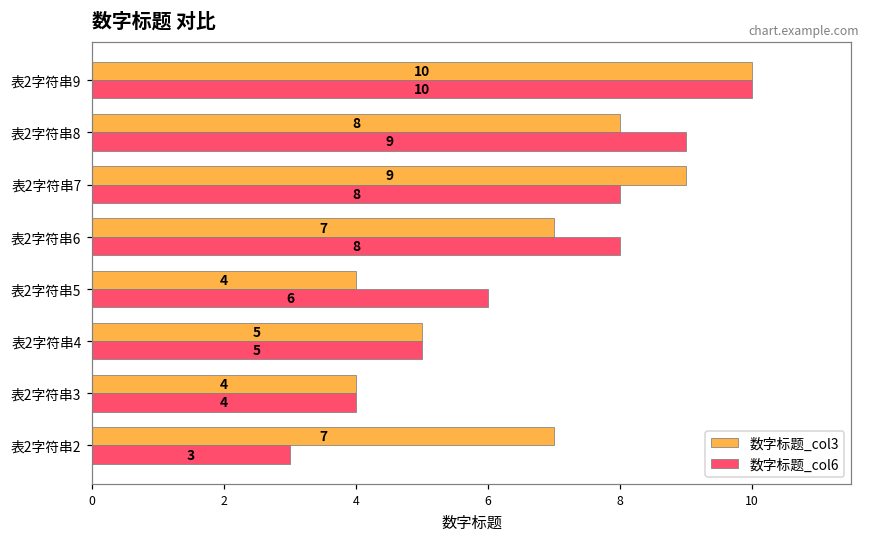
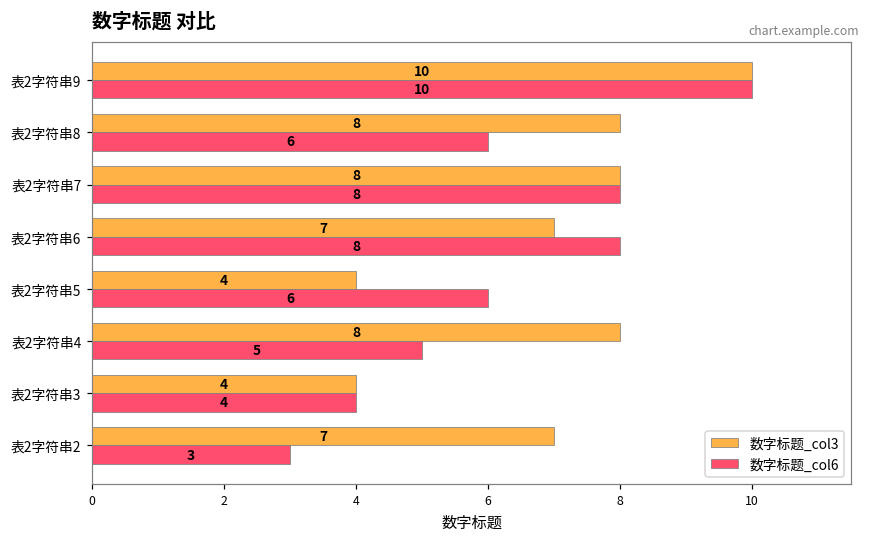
  {
    "数字标题_col3": {
      "表2字符串9": 10,
      "表2字符串8": 8,
-     "表2字符串7": 9,
+     "表2字符串7": 8,
      "表2字符串6": 7,
      "表2字符串5": 4,
-     "表2字符串4": 5,
+     "表2字符串4": 8,
      "表2字符串3": 4,
      "表2字符串2": 7
    },
    "数字标题_col6": {
      "表2字符串9": 10,
-     "表2字符串8": 9,
+     "表2字符串8": 6,
      "表2字符串7": 8,
      "表2字符串6": 8,
      "表2字符串5": 6,
      "表2字符串4": 5,
      "表2字符串3": 4,
      "表2字符串2": 3
    }
  }
